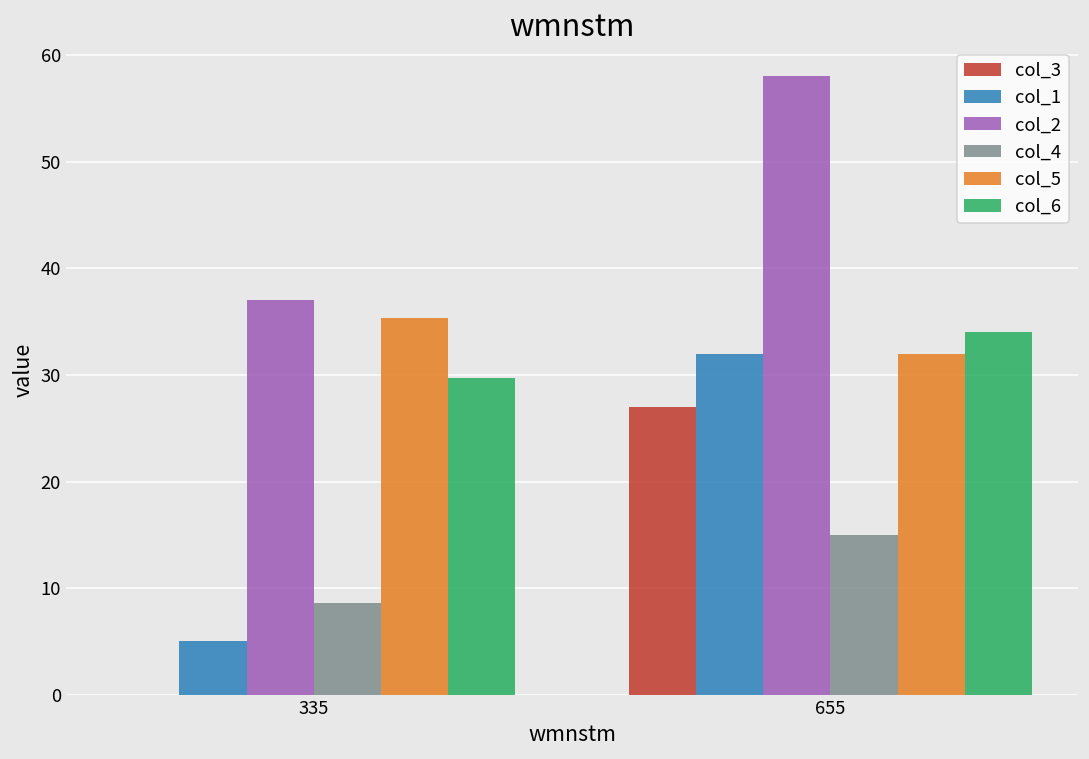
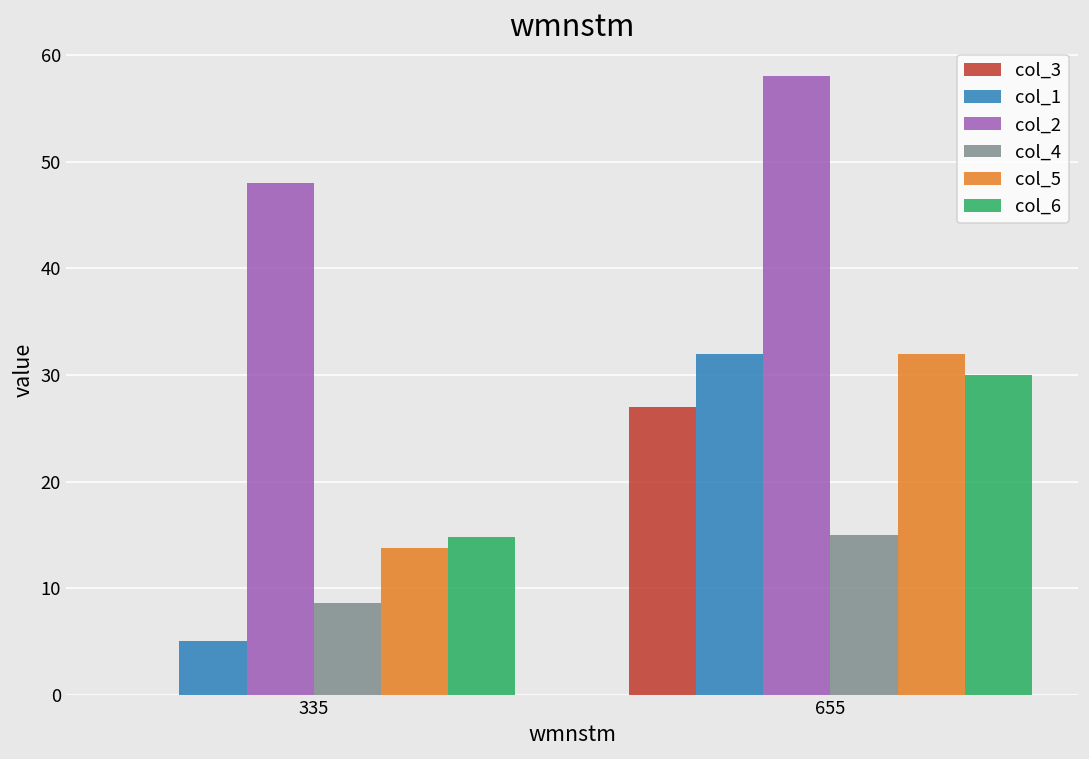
  {
    "col_3": {
      "335": 0,
      "655": 27
    },
    "col_1": {
      "335": 5,
      "655": 32
    },
    "col_2": {
-     "335": 37,
+     "335": 48,
      "655": 58
    },
    "col_4": {
      "335": 9,
      "655": 15
    },
    "col_5": {
-     "335": 35,
+     "335": 14,
      "655": 32
    },
    "col_6": {
-     "335": 30,
-     "655": 34
+     "335": 15,
+     "655": 30
    }
  }
